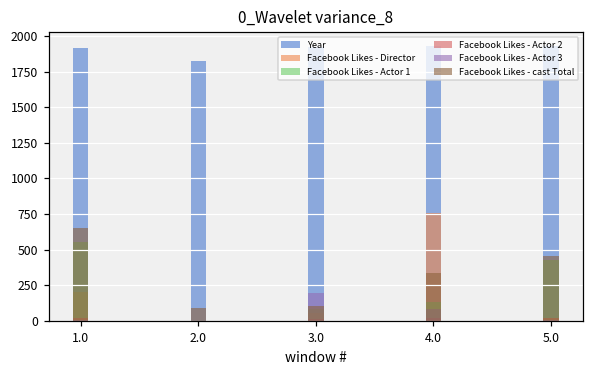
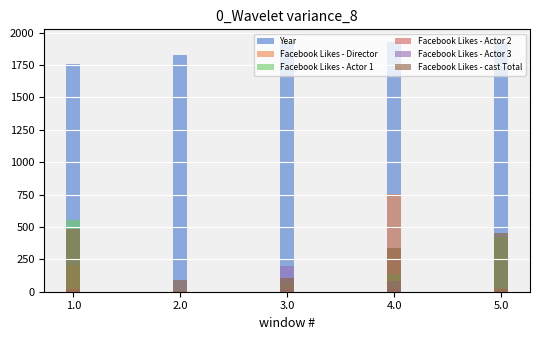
  {
    "Year": {
-     "1.0": 1920,
+     "1.0": 1760,
      "2.0": 1830
    },
    "Facebook Likes - Actor 3": {
      "2.0": 0
    },
    "Facebook Likes - cast Total": {
-     "1.0": 650
+     "1.0": 480
    }
  }
